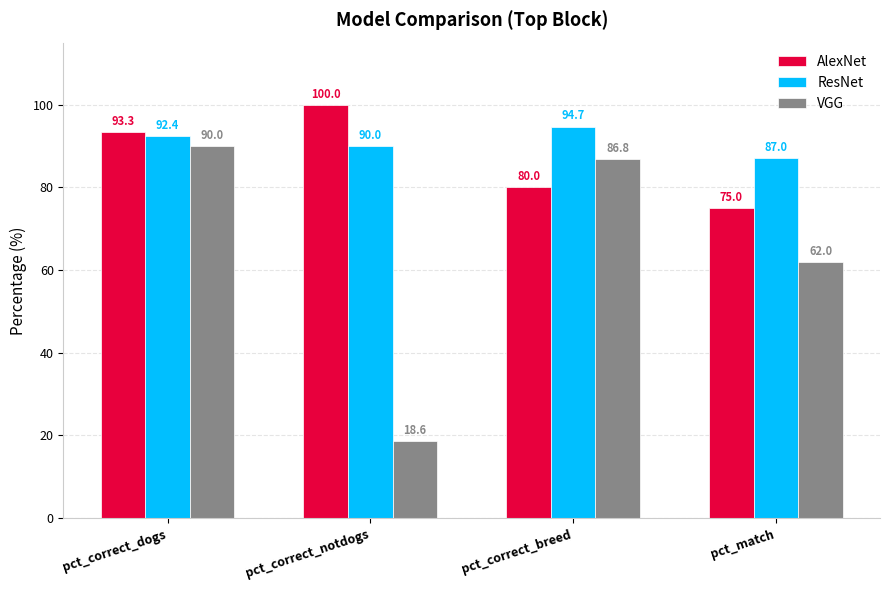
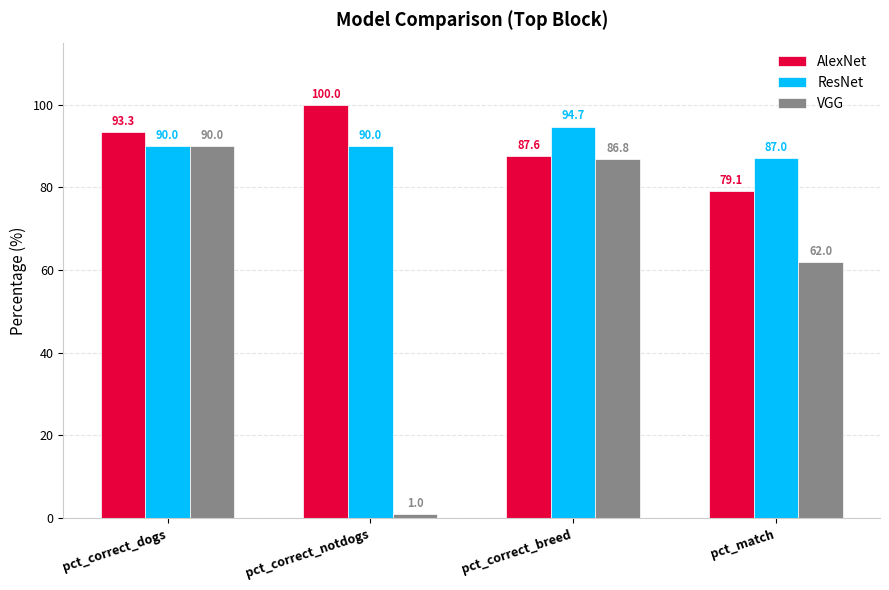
  {
    "AlexNet": {
      "pct_correct_dogs": 93.3,
      "pct_correct_notdogs": 100.0,
-     "pct_correct_breed": 80.0,
-     "pct_match": 75.0
+     "pct_correct_breed": 87.6,
+     "pct_match": 79.1
    },
    "ResNet": {
-     "pct_correct_dogs": 92.4,
+     "pct_correct_dogs": 90.0,
      "pct_correct_notdogs": 90.0,
      "pct_correct_breed": 94.7,
      "pct_match": 87.0
    },
    "VGG": {
      "pct_correct_dogs": 90.0,
-     "pct_correct_notdogs": 18.6,
+     "pct_correct_notdogs": 1.0,
      "pct_correct_breed": 86.8,
      "pct_match": 62.0
    }
  }
